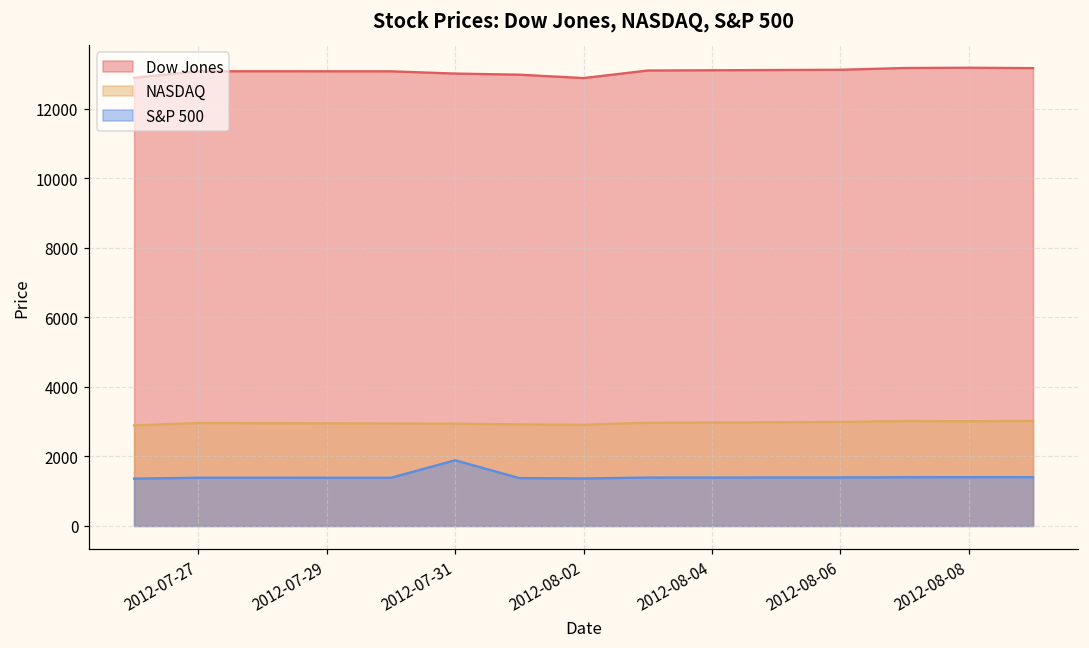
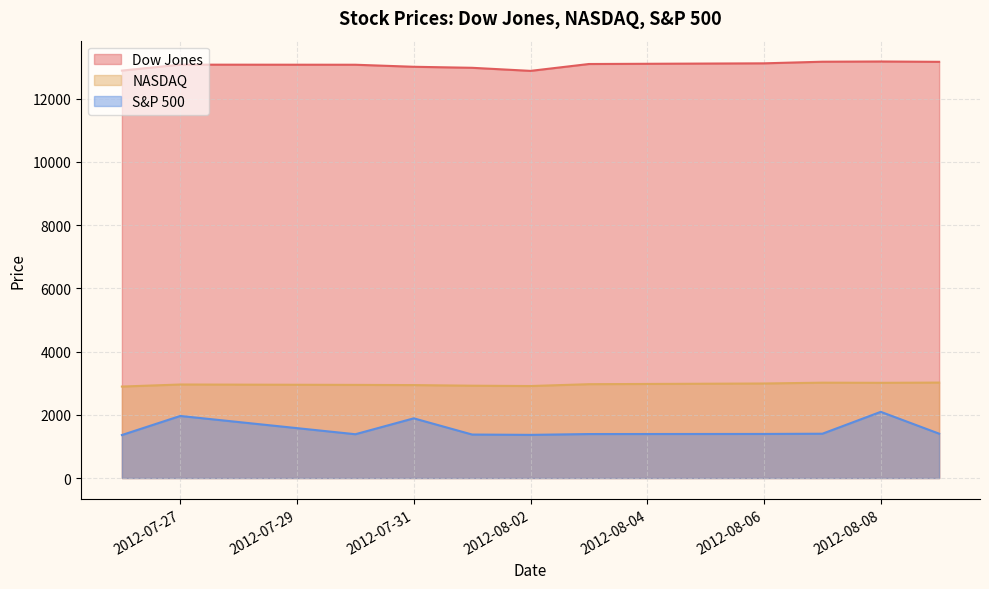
  {
    "S&P 500": {
-     "2012-07-27": 1400,
+     "2012-07-27": 2000,
      "2012-07-31": 1900,
      "2012-08-02": 1400,
      "2012-08-06": 1400,
-     "2012-08-08": 1400
+     "2012-08-08": 2100
    }
  }
